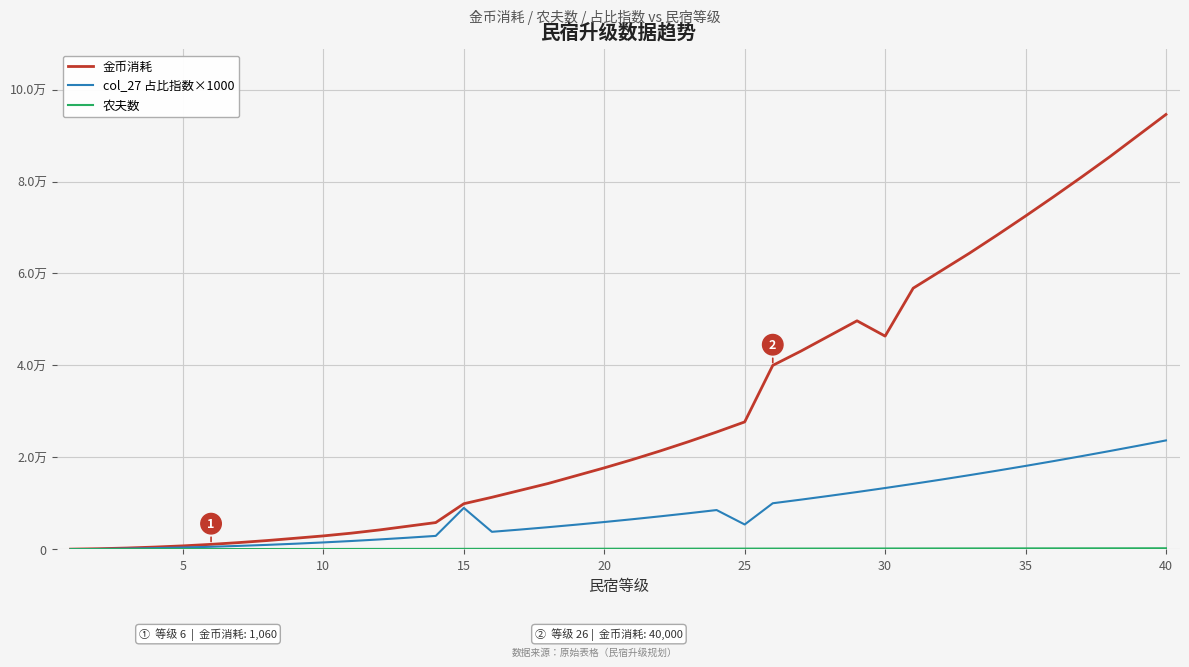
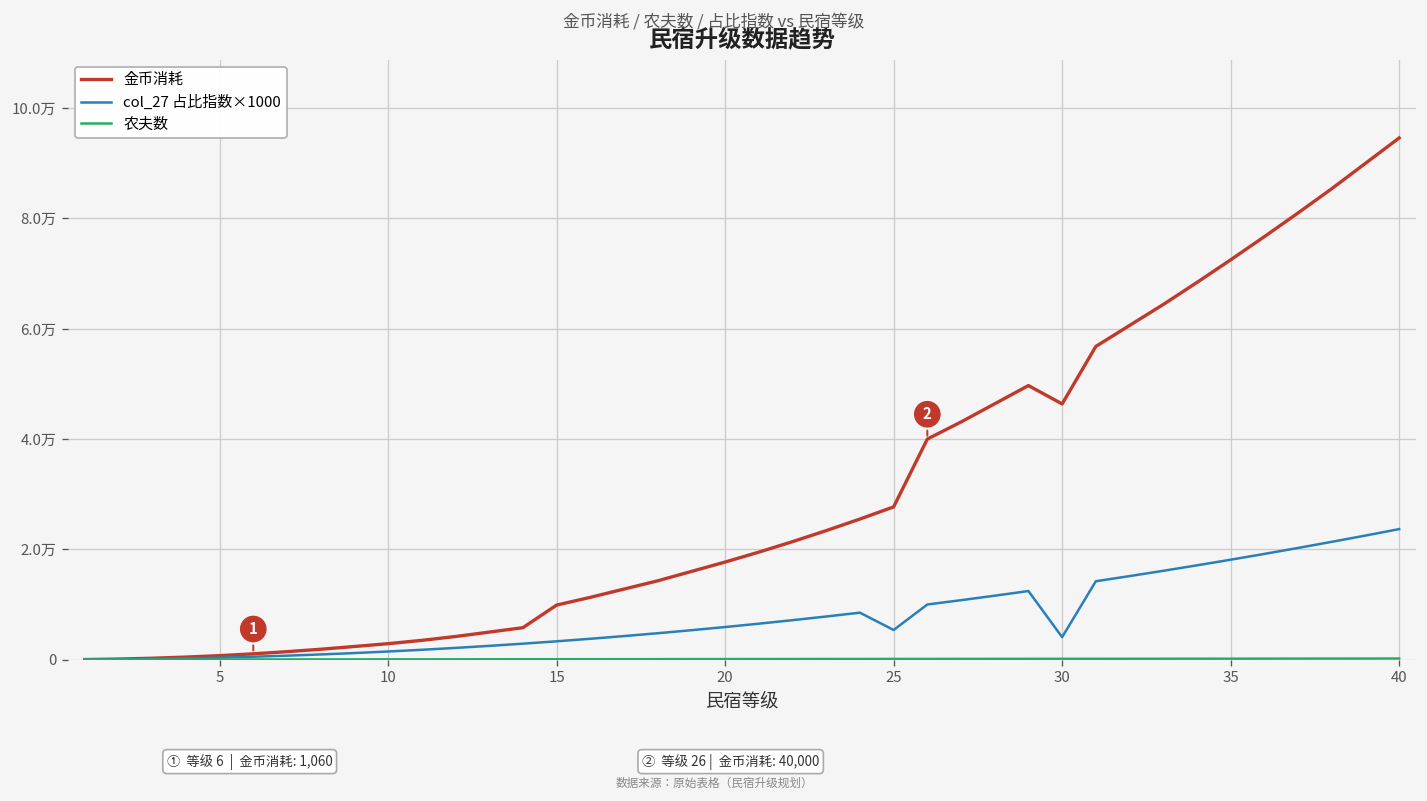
  {
    "金币消耗": {
      "10": "0.3万",
      "15": "1.0万",
      "20": "1.8万",
      "25": "2.8万",
      "30": "4.6万",
      "35": "7.3万",
      "40": "9.5万"
    },
    "col_27 占比指数×1000": {
      "10": "0.1万",
-     "15": "0.9万",
+     "15": "0.3万",
      "20": "0.6万",
      "25": "0.5万",
-     "30": "1.3万",
+     "30": "0.4万",
      "35": "1.8万",
      "40": "2.4万"
    },
    "农夫数": {
      "10": "0.0万",
      "15": "0.0万",
      "20": "0.0万",
      "25": "0.0万",
      "30": "0.0万",
      "35": "0.0万",
      "40": "0.0万"
    }
  }
